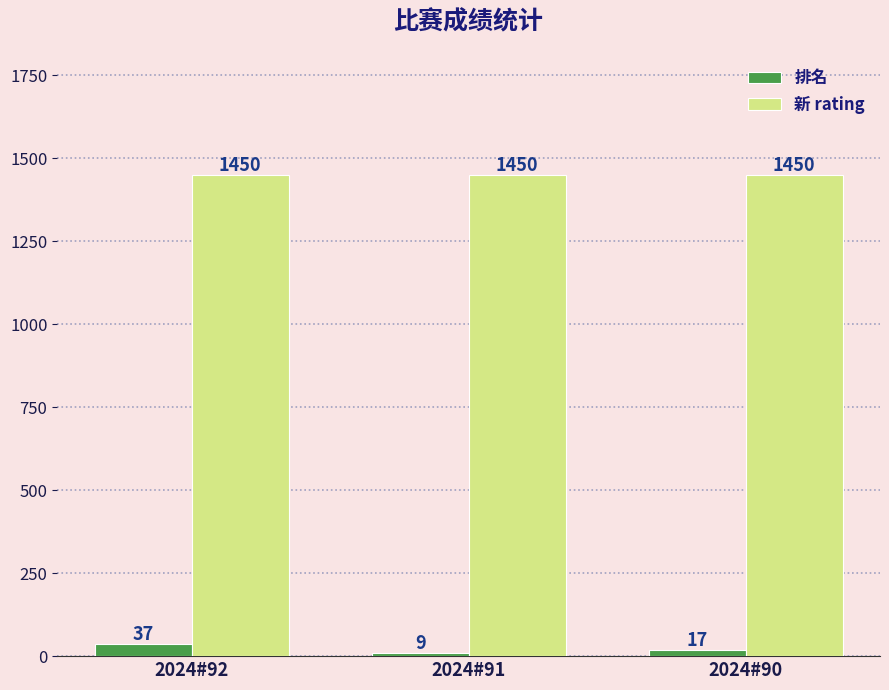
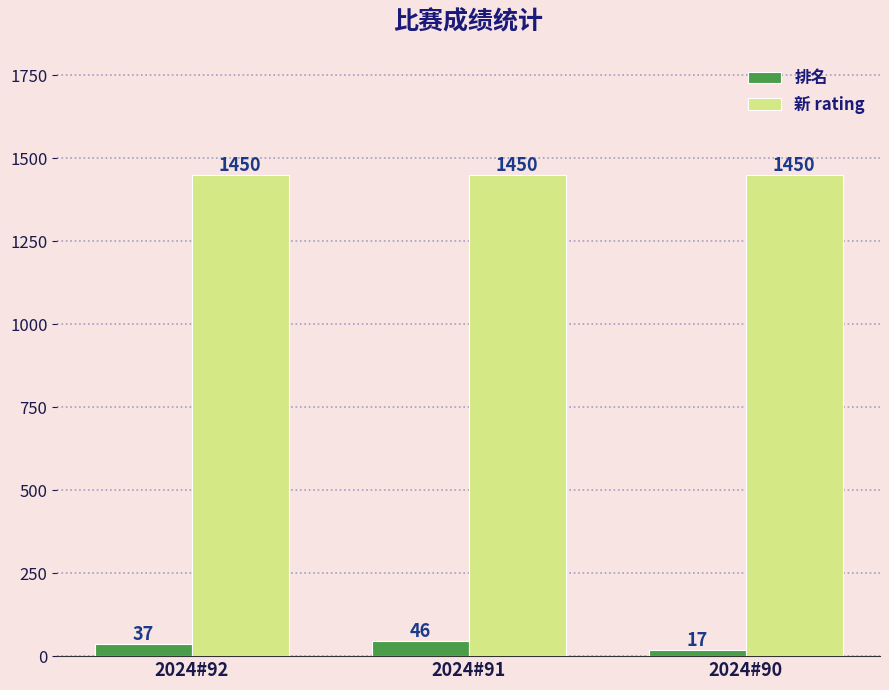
  {
    "排名": {
      "2024#92": 37,
-     "2024#91": 9,
+     "2024#91": 46,
      "2024#90": 17
    },
    "新 rating": {
      "2024#92": 1450,
      "2024#91": 1450,
      "2024#90": 1450
    }
  }
